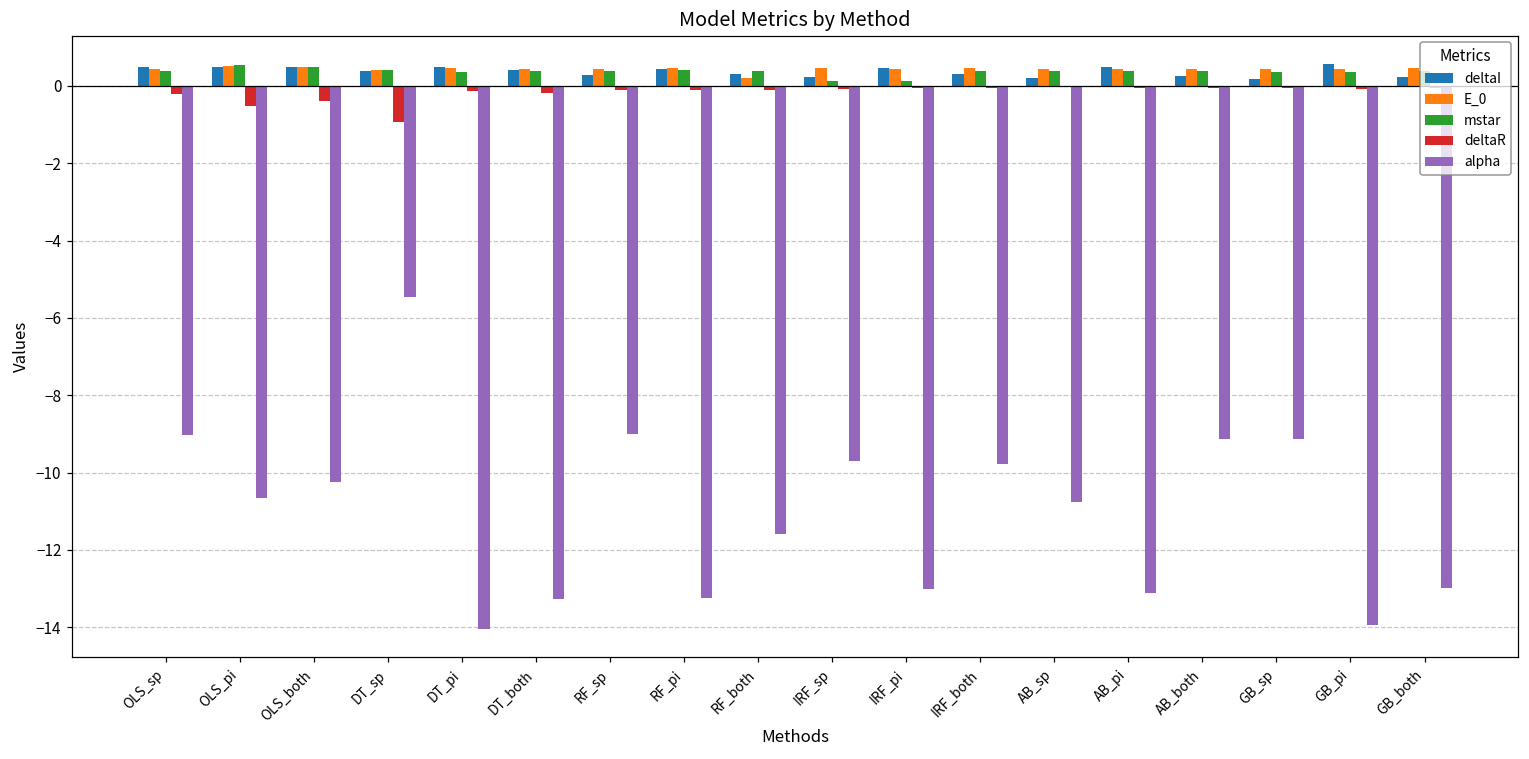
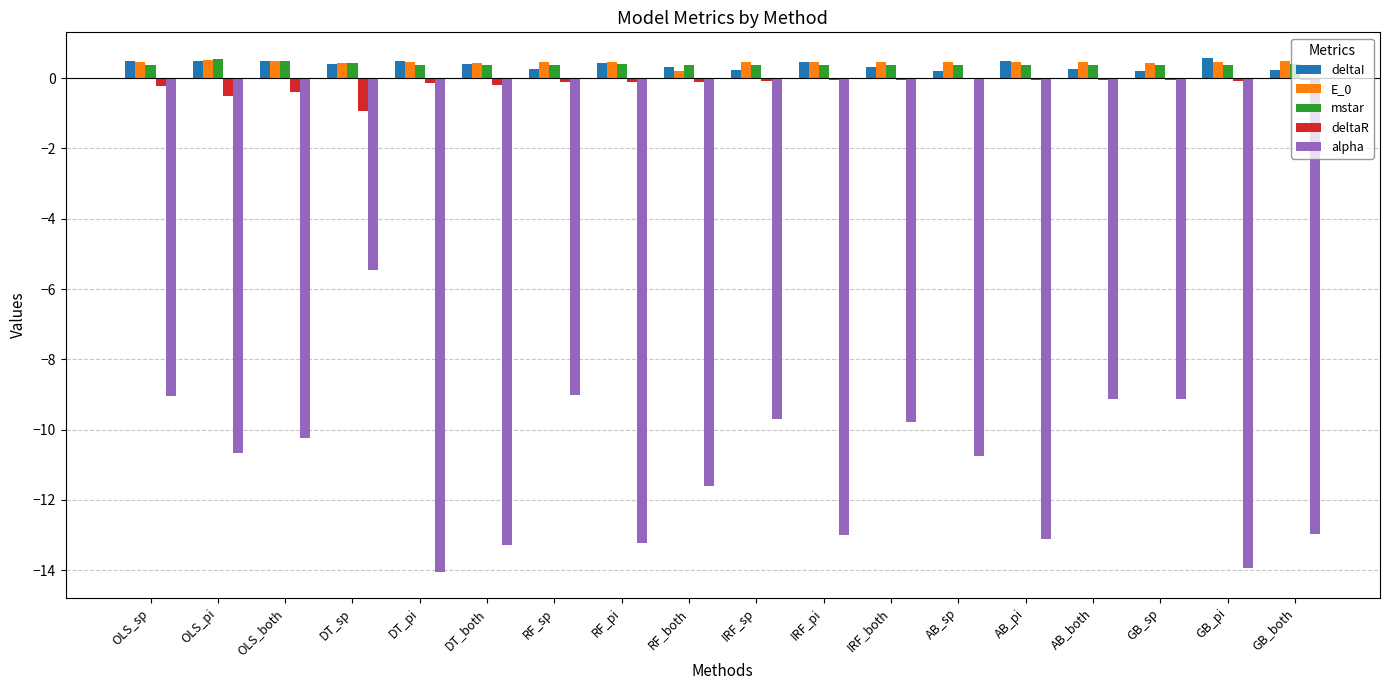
  {
    "deltaI": {
      "OLS_sp": 0.5,
      "OLS_pi": 0.5,
      "OLS_both": 0.5,
      "DT_sp": 0.4,
      "DT_pi": 0.5,
      "DT_both": 0.4,
      "RF_sp": 0.3,
      "RF_pi": 0.4,
      "RF_both": 0.3,
      "IRF_sp": 0.2,
      "IRF_pi": 0.5,
      "IRF_both": 0.3,
      "AB_sp": 0.2,
      "AB_pi": 0.5,
      "AB_both": 0.3,
      "GB_sp": 0.2,
      "GB_pi": 0.6,
      "GB_both": 0.2
    },
    "E_0": {
      "OLS_sp": 0.4,
      "OLS_pi": 0.5,
      "OLS_both": 0.5,
      "DT_sp": 0.4,
      "DT_pi": 0.5,
      "DT_both": 0.4,
      "RF_sp": 0.4,
      "RF_pi": 0.5,
      "RF_both": 0.2,
      "IRF_sp": 0.5,
      "IRF_pi": 0.4,
      "IRF_both": 0.5,
      "AB_sp": 0.4,
      "AB_pi": 0.4,
      "AB_both": 0.4,
      "GB_sp": 0.4,
      "GB_pi": 0.4,
      "GB_both": 0.5
    },
    "mstar": {
      "OLS_sp": 0.4,
      "OLS_pi": 0.6,
      "OLS_both": 0.5,
      "DT_sp": 0.4,
      "DT_pi": 0.4,
      "DT_both": 0.4,
      "RF_sp": 0.4,
      "RF_pi": 0.4,
      "RF_both": 0.4,
-     "IRF_sp": 0.1,
-     "IRF_pi": 0.1,
+     "IRF_sp": 0.4,
+     "IRF_pi": 0.4,
      "IRF_both": 0.4,
      "AB_sp": 0.4,
      "AB_pi": 0.4,
      "AB_both": 0.4,
      "GB_sp": 0.4,
      "GB_pi": 0.4
    },
    "deltaR": {
      "OLS_sp": -0.2,
      "OLS_pi": -0.5,
      "OLS_both": -0.4,
      "DT_sp": -0.9,
      "DT_pi": -0.1,
      "DT_both": -0.2,
      "RF_sp": -0.1,
      "RF_pi": -0.1,
      "RF_both": -0.1,
      "GB_pi": -0.1
    },
    "alpha": {
      "OLS_sp": -9.0,
      "OLS_pi": -10.7,
      "OLS_both": -10.3,
      "DT_sp": -5.5,
      "DT_pi": -14.1,
      "DT_both": -13.3,
      "RF_sp": -9.0,
      "RF_pi": -13.2,
      "RF_both": -11.6,
      "IRF_sp": -9.7,
      "IRF_pi": -13.0,
      "IRF_both": -9.8,
      "AB_sp": -10.7,
      "AB_pi": -13.1,
      "AB_both": -9.1,
      "GB_sp": -9.1,
      "GB_pi": -13.9,
      "GB_both": -13.0
    }
  }
